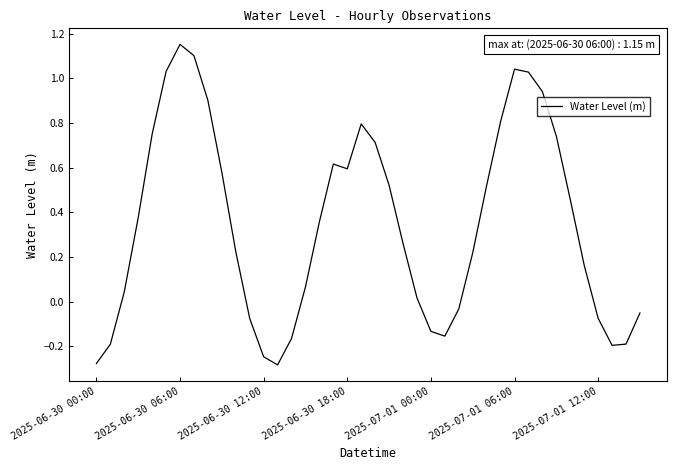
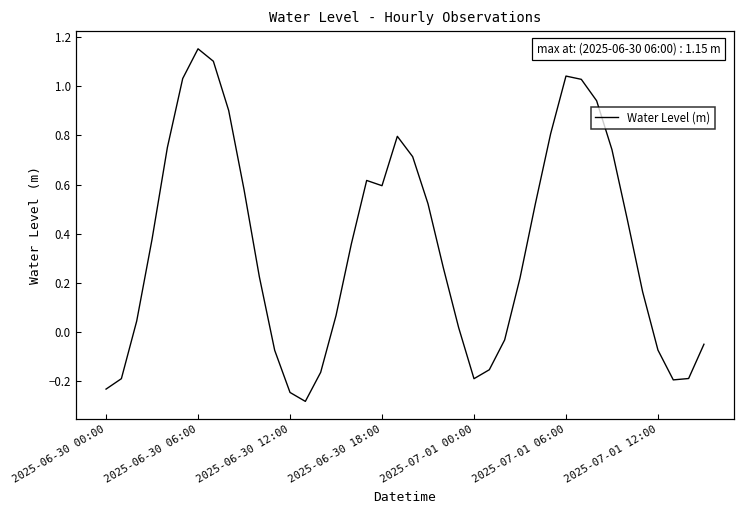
  {
-   "2025-06-30 00:00": -0.28,
+   "2025-06-30 00:00": -0.23,
    "2025-06-30 06:00": 1.15,
    "2025-06-30 12:00": -0.25,
    "2025-06-30 18:00": 0.60,
-   "2025-07-01 00:00": -0.13,
+   "2025-07-01 00:00": -0.19,
    "2025-07-01 12:00": -0.07
  }
